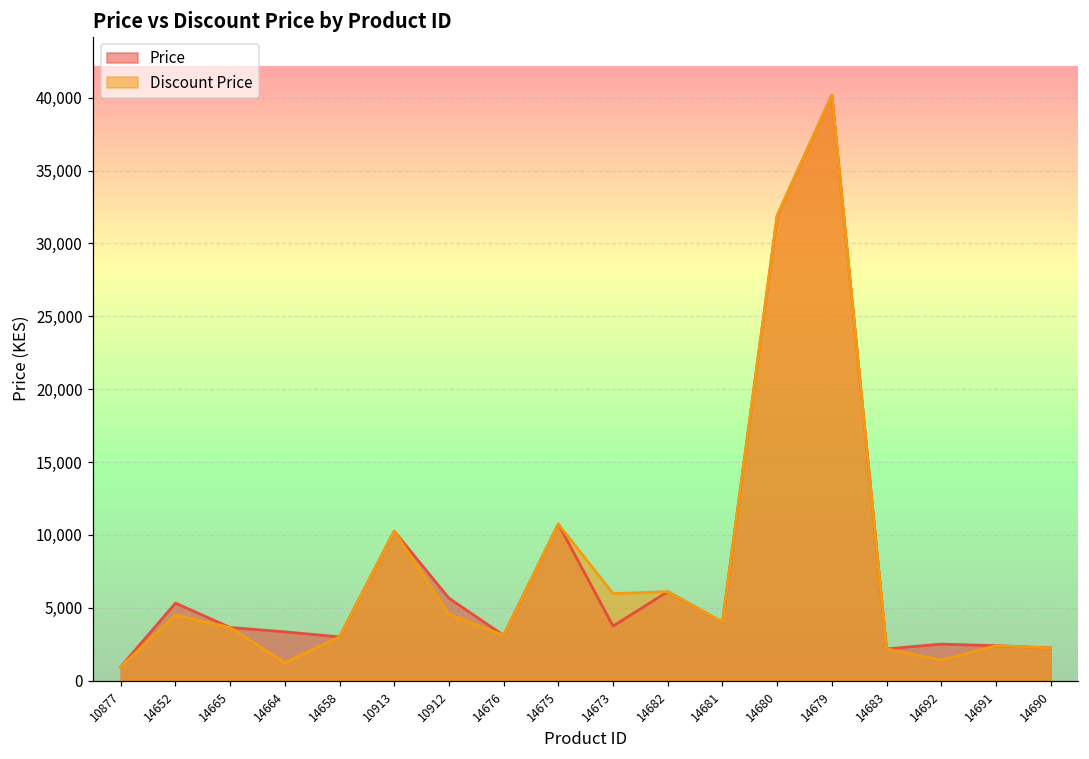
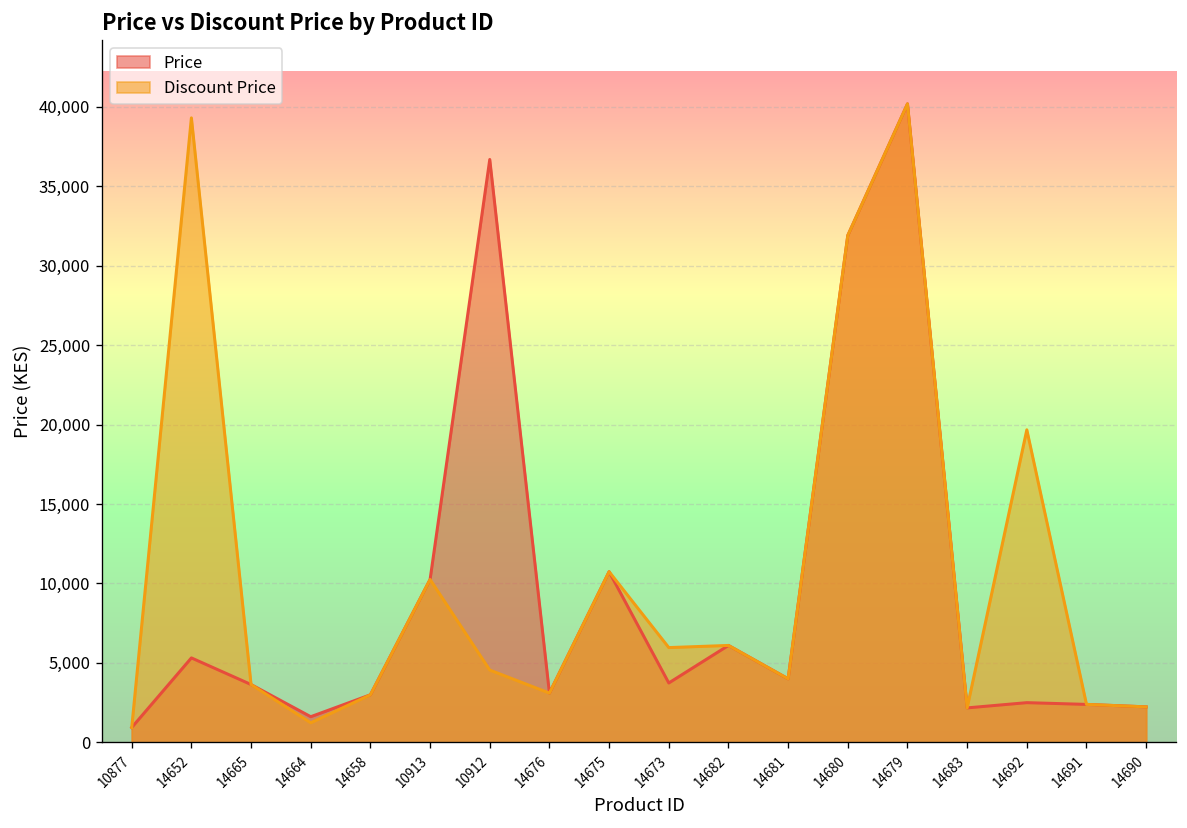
  {
    "Price": {
      "14652": "5,300",
-     "14664": "3,300",
-     "10912": "5,700",
+     "14664": "1,600",
+     "10912": "36,700",
      "14673": "3,700",
      "14692": "2,500"
    },
    "Discount Price": {
-     "14652": "4,500",
+     "14652": "39,300",
      "14664": "1,200",
      "10912": "4,600",
      "14673": "6,000",
-     "14692": "1,400"
+     "14692": "19,700"
    }
  }
